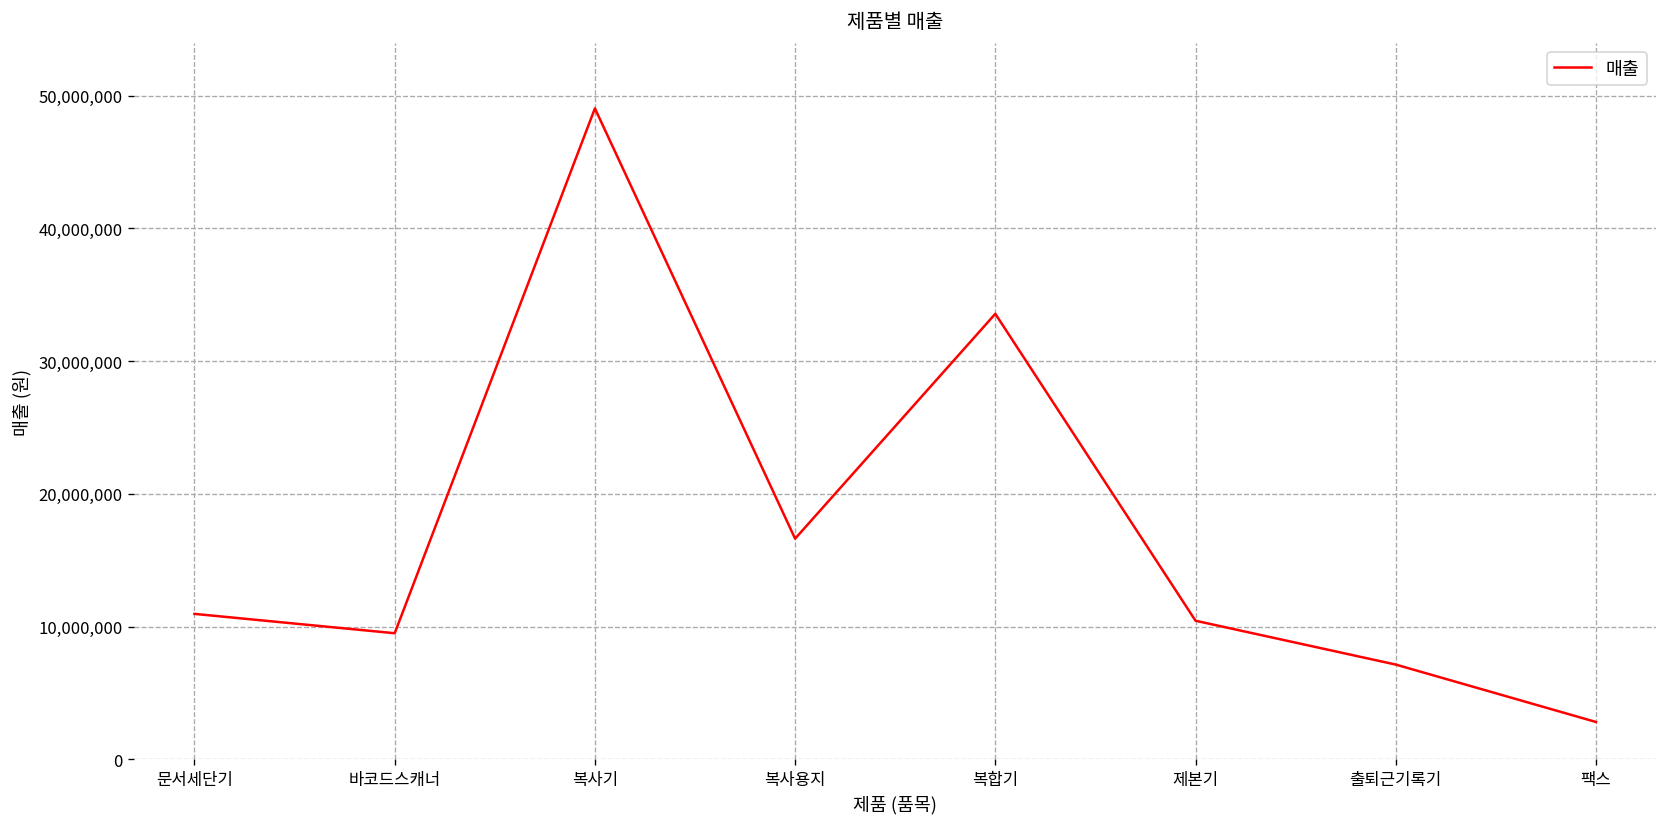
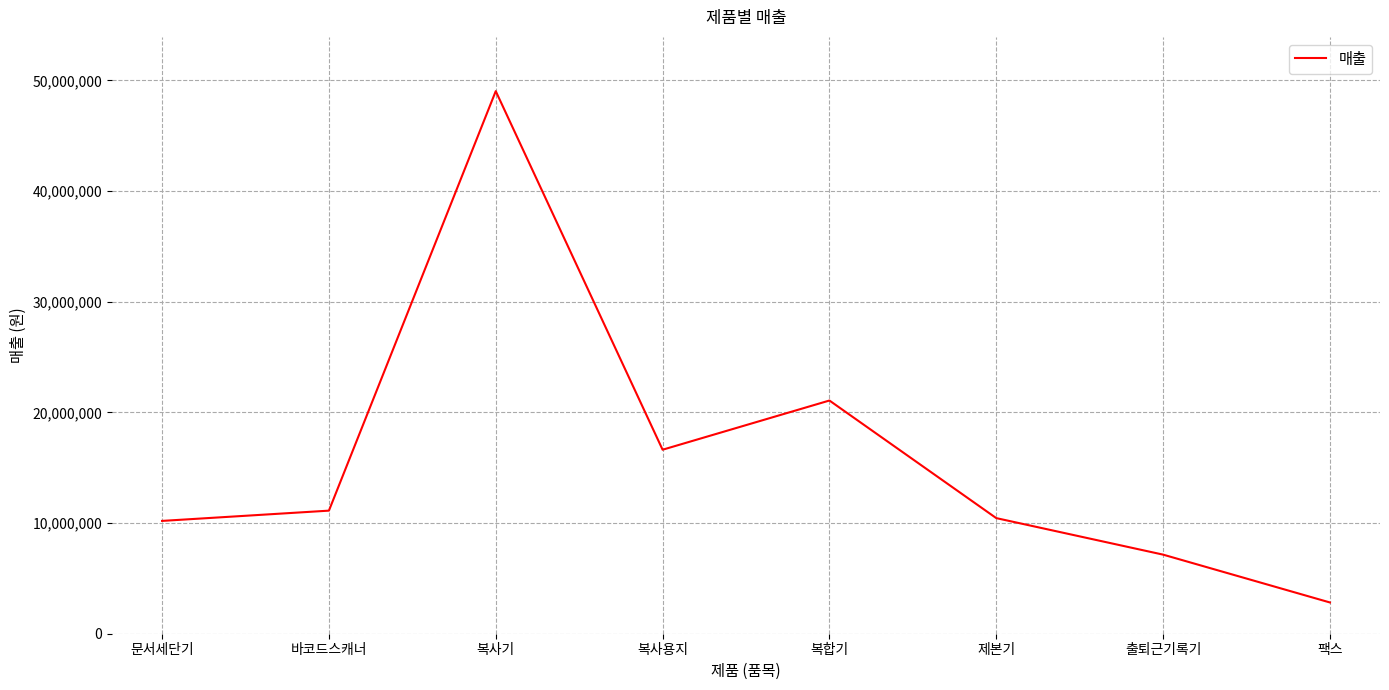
  {
-   "문서세단기": "11,000,000",
-   "바코드스캐너": "9,500,000",
+   "문서세단기": "10,200,000",
+   "바코드스캐너": "11,100,000",
    "복사기": "49,000,000",
    "복사용지": "16,600,000",
-   "복합기": "33,600,000",
+   "복합기": "21,100,000",
    "제본기": "10,400,000",
    "출퇴근기록기": "7,100,000",
    "팩스": "2,800,000"
  }
